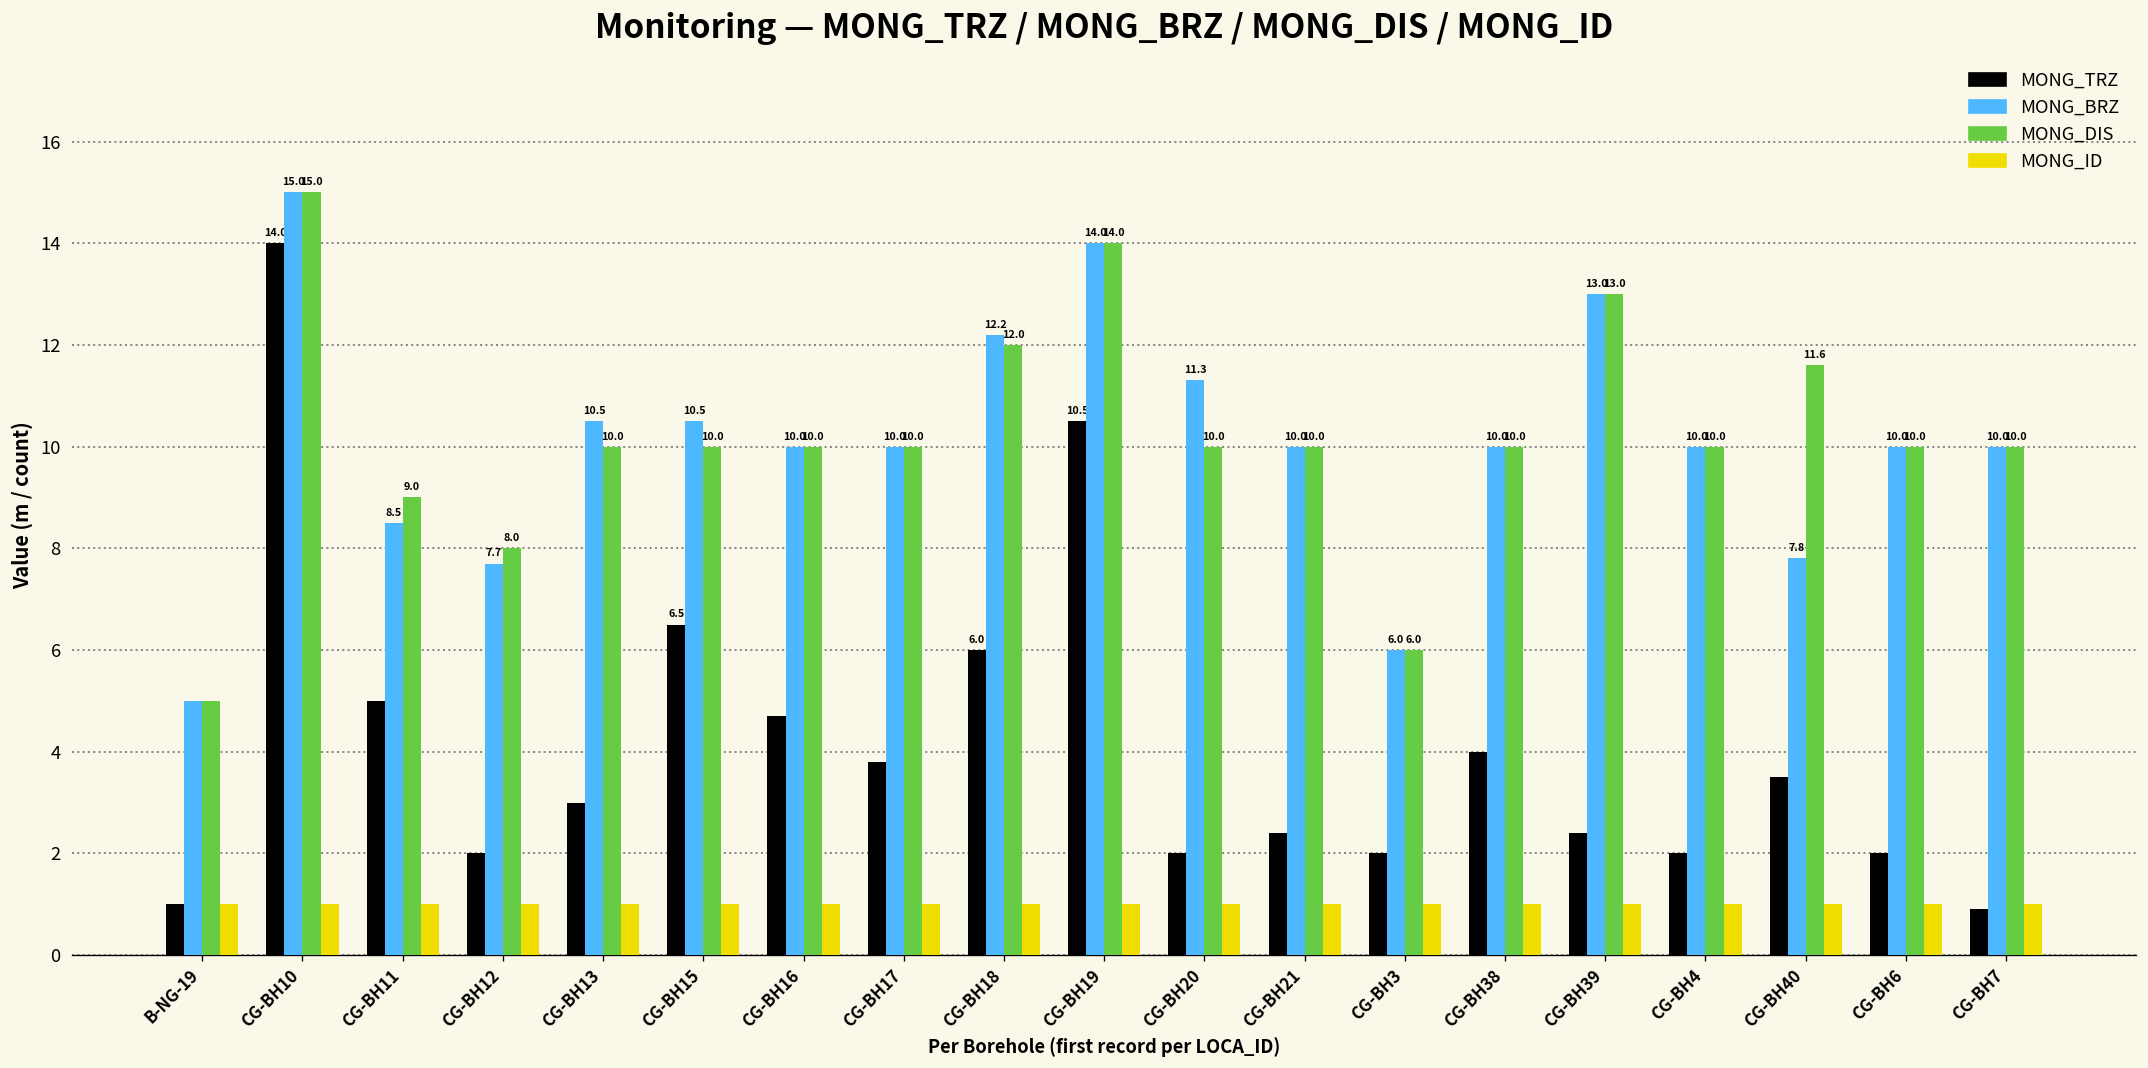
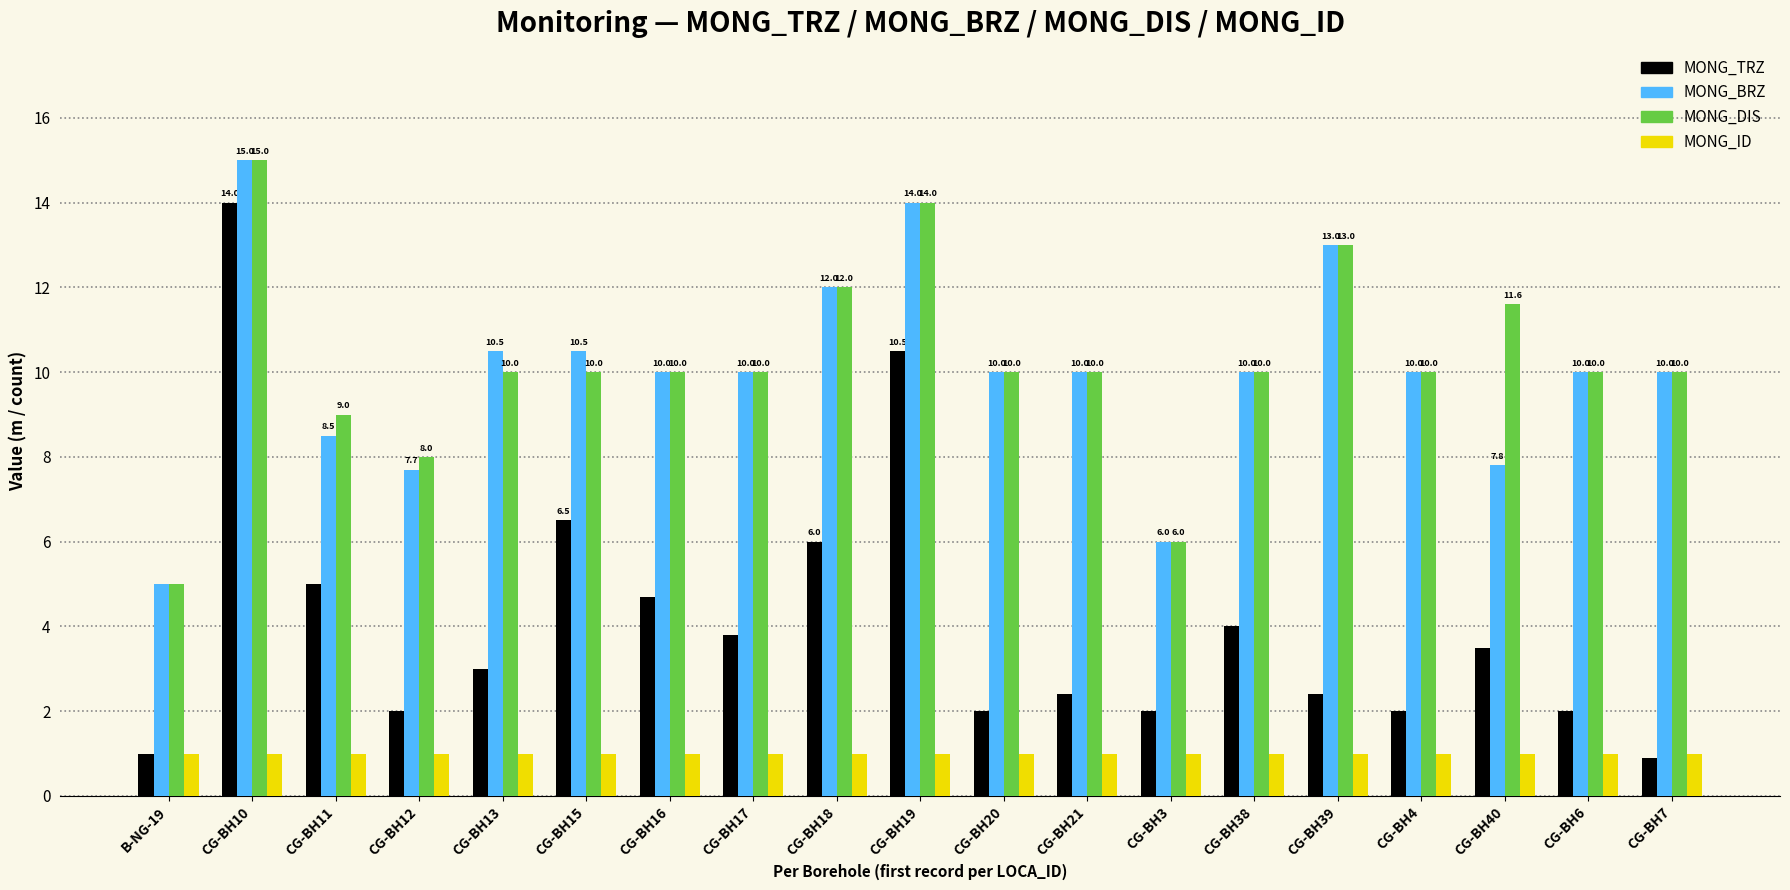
  {
    "MONG_TRZ": {
      "CG-BH10": 14.0,
      "CG-BH15": 6.5,
      "CG-BH18": 6.0,
      "CG-BH19": 10.5
    },
    "MONG_BRZ": {
      "CG-BH11": 8.5,
      "CG-BH12": 7.7,
      "CG-BH13": 10.5,
      "CG-BH15": 10.5,
-     "CG-BH18": 12.2,
-     "CG-BH20": 11.3,
+     "CG-BH18": 12.0,
+     "CG-BH20": 10.0,
      "CG-BH3": 6.0,
      "CG-BH40": 7.8
    },
    "MONG_DIS": {
      "CG-BH11": 9.0,
      "CG-BH12": 8.0,
      "CG-BH13": 10.0,
      "CG-BH15": 10.0,
      "CG-BH18": 12.0,
      "CG-BH20": 10.0,
      "CG-BH3": 6.0,
      "CG-BH40": 11.6
    },
    "MONG_ID": {
      "B-NG-19": 1.0,
      "CG-BH10": 1.0,
      "CG-BH11": 1.0,
      "CG-BH12": 1.0,
      "CG-BH13": 1.0,
      "CG-BH15": 1.0,
      "CG-BH16": 1.0,
      "CG-BH17": 1.0,
      "CG-BH18": 1.0,
      "CG-BH19": 1.0,
      "CG-BH20": 1.0,
      "CG-BH21": 1.0,
      "CG-BH3": 1.0,
      "CG-BH38": 1.0,
      "CG-BH39": 1.0,
      "CG-BH4": 1.0,
      "CG-BH40": 1.0,
      "CG-BH6": 1.0,
      "CG-BH7": 1.0
    }
  }
